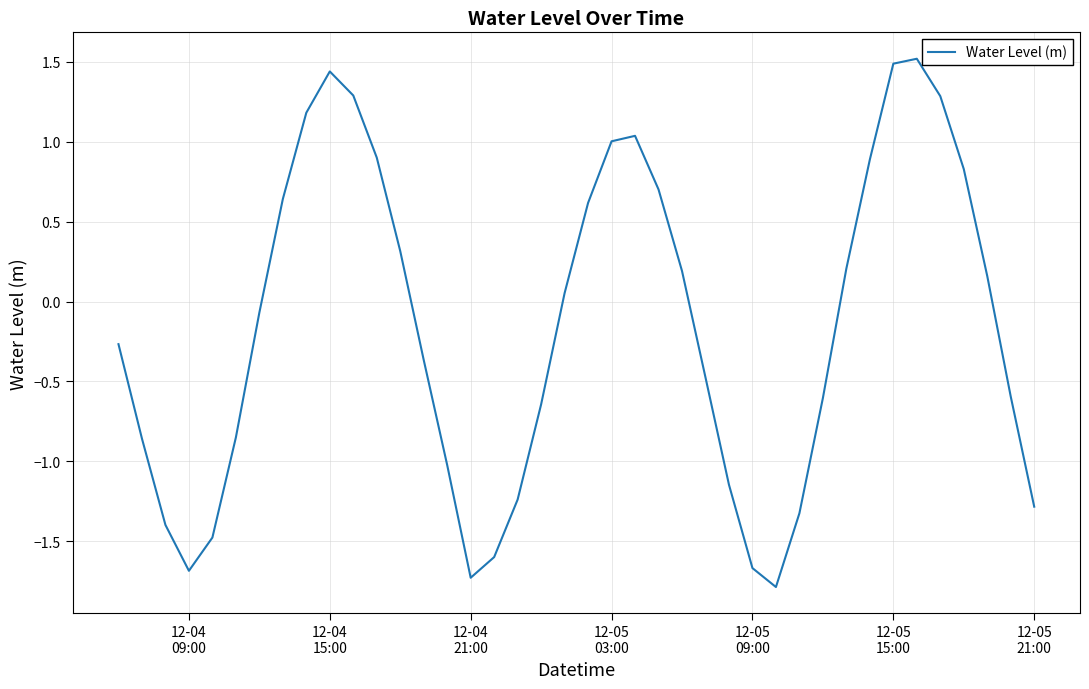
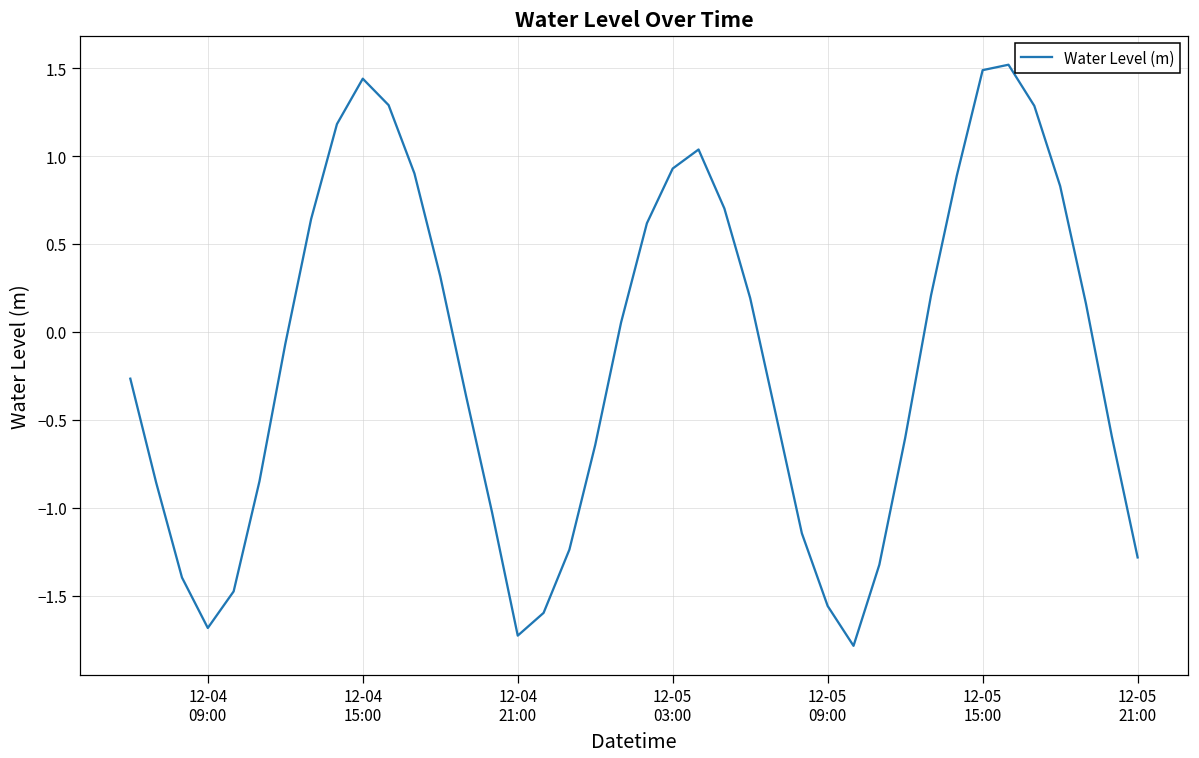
  {
    "12-04 09:00": -1.68,
    "12-04 15:00": 1.44,
    "12-04 21:00": -1.73,
-   "12-05 03:00": 1.00,
-   "12-05 09:00": -1.67,
+   "12-05 03:00": 0.93,
+   "12-05 09:00": -1.56,
    "12-05 15:00": 1.49,
    "12-05 21:00": -1.28
  }
